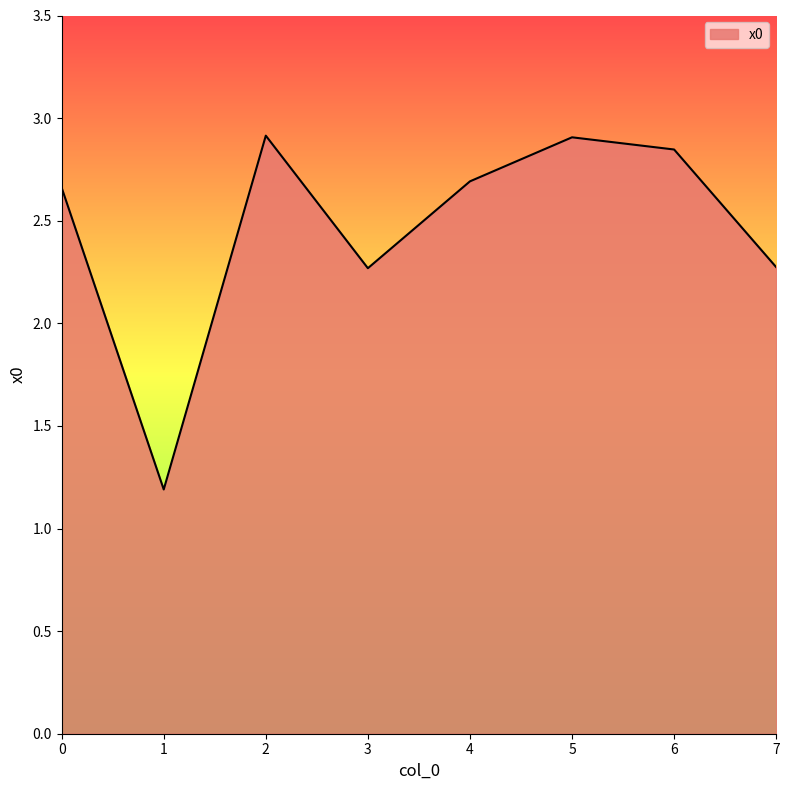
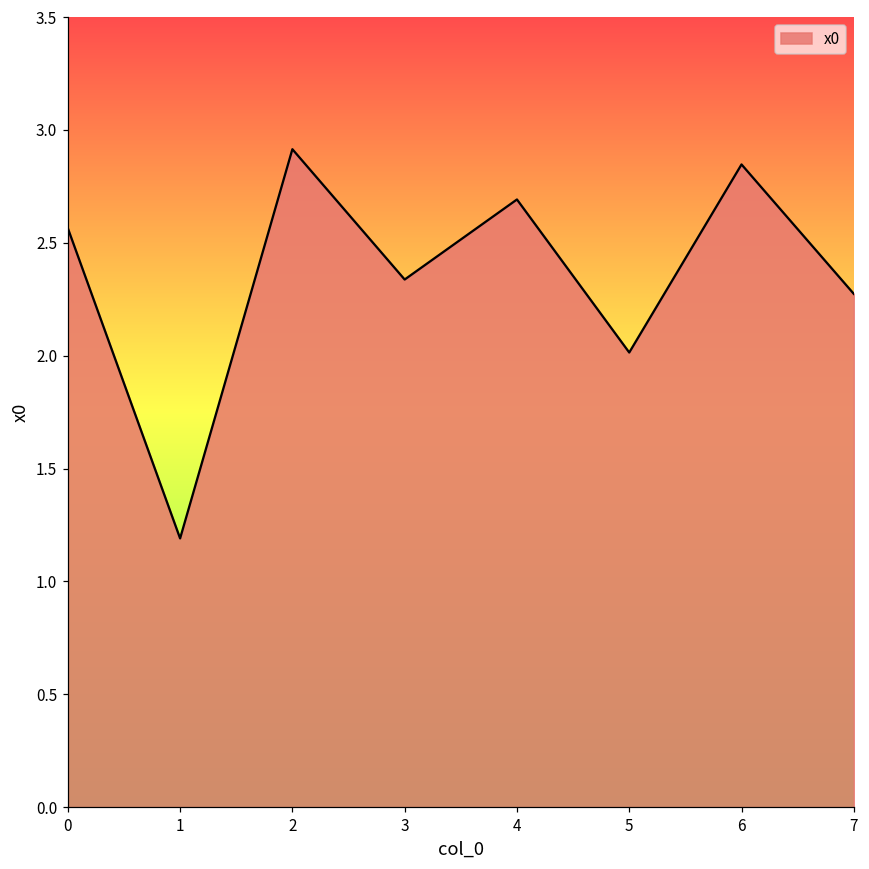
  {
-   "0": 2.66,
+   "0": 2.56,
    "1": 1.19,
    "2": 2.91,
-   "3": 2.27,
+   "3": 2.34,
    "4": 2.69,
-   "5": 2.91,
+   "5": 2.01,
    "6": 2.85,
    "7": 2.27
  }
